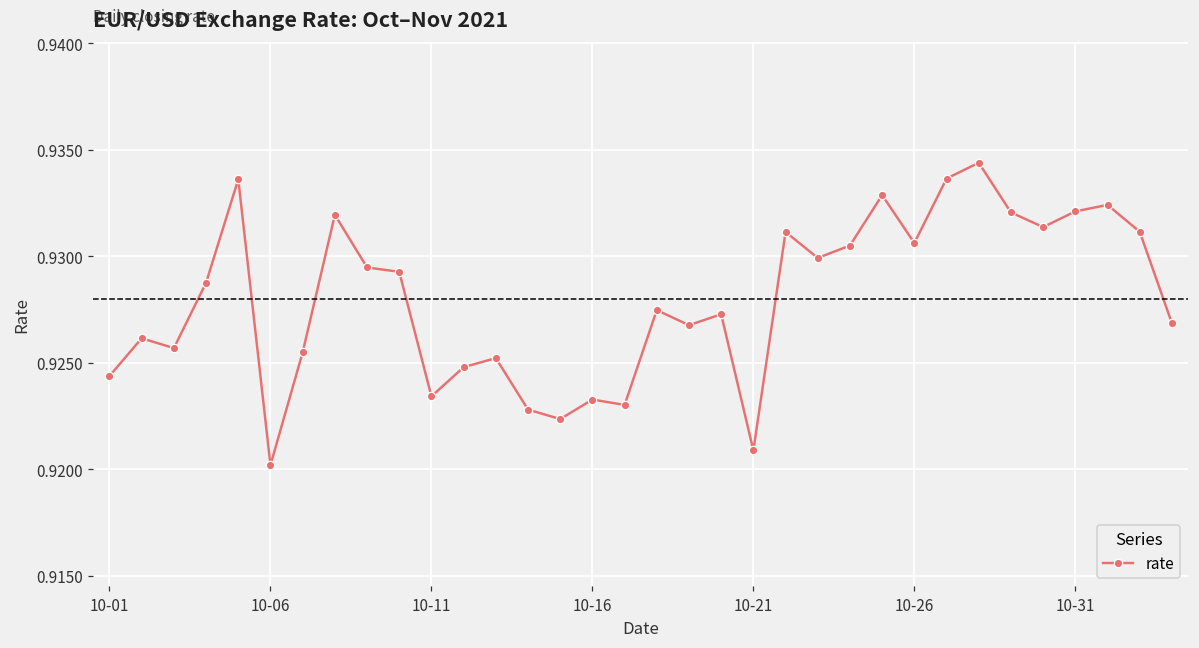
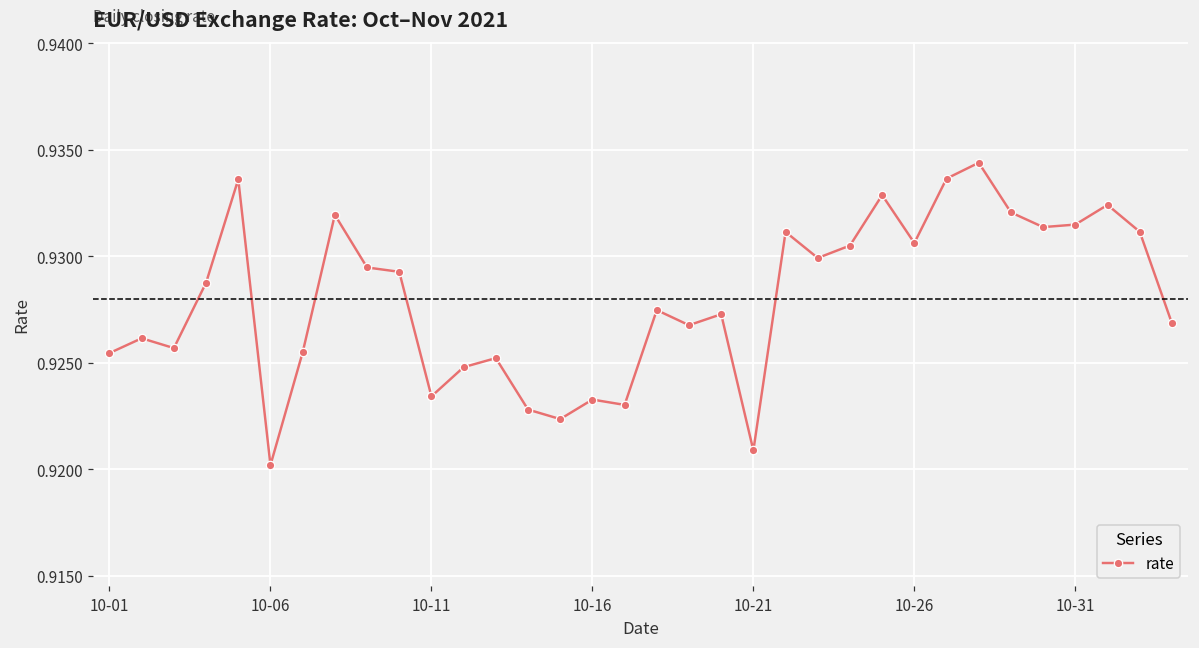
  {
-   "10-01": 0.9244,
+   "10-01": 0.9255,
    "10-06": 0.9202,
    "10-11": 0.9234,
    "10-16": 0.9233,
    "10-21": 0.9209,
    "10-26": 0.9306,
-   "10-31": 0.9321
+   "10-31": 0.9315
  }
